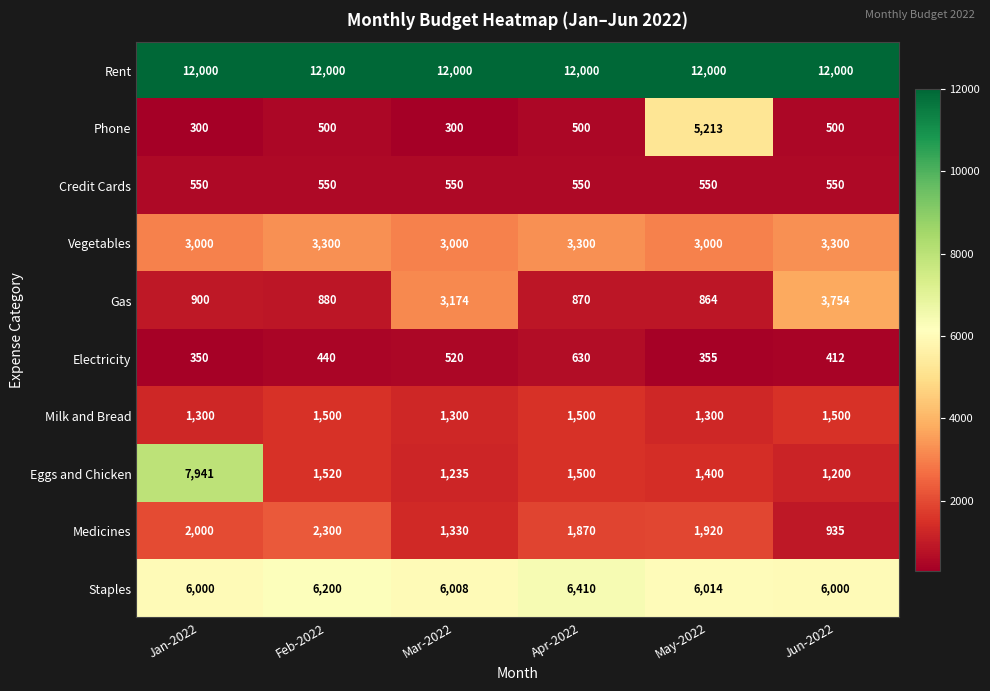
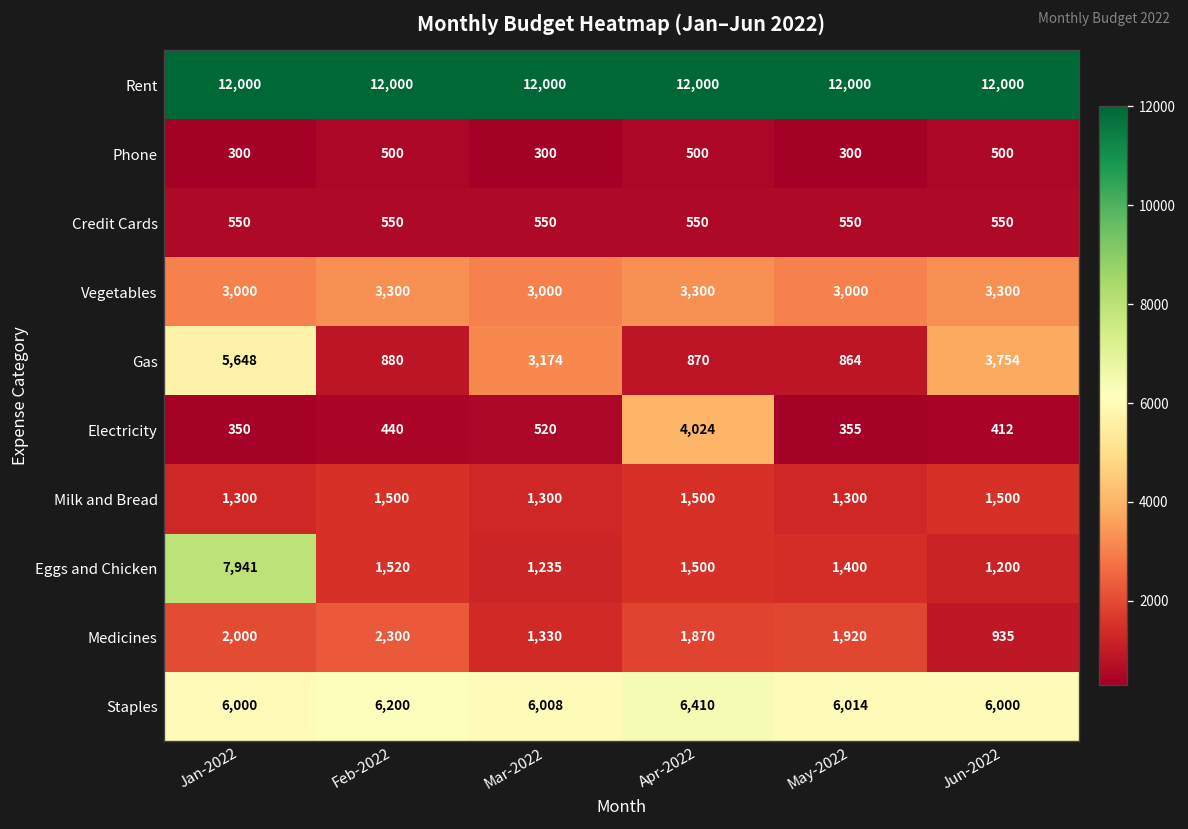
  {
    "Rent": {
      "Jan-2022": "12,000",
      "Feb-2022": "12,000",
      "Mar-2022": "12,000",
      "Apr-2022": "12,000",
      "May-2022": "12,000",
      "Jun-2022": "12,000"
    },
    "Phone": {
      "Jan-2022": "300",
      "Feb-2022": "500",
      "Mar-2022": "300",
      "Apr-2022": "500",
-     "May-2022": "5,213",
+     "May-2022": "300",
      "Jun-2022": "500"
    },
    "Credit Cards": {
      "Jan-2022": "550",
      "Feb-2022": "550",
      "Mar-2022": "550",
      "Apr-2022": "550",
      "May-2022": "550",
      "Jun-2022": "550"
    },
    "Vegetables": {
      "Jan-2022": "3,000",
      "Feb-2022": "3,300",
      "Mar-2022": "3,000",
      "Apr-2022": "3,300",
      "May-2022": "3,000",
      "Jun-2022": "3,300"
    },
    "Gas": {
-     "Jan-2022": "900",
+     "Jan-2022": "5,648",
      "Feb-2022": "880",
      "Mar-2022": "3,174",
      "Apr-2022": "870",
      "May-2022": "864",
      "Jun-2022": "3,754"
    },
    "Electricity": {
      "Jan-2022": "350",
      "Feb-2022": "440",
      "Mar-2022": "520",
-     "Apr-2022": "630",
+     "Apr-2022": "4,024",
      "May-2022": "355",
      "Jun-2022": "412"
    },
    "Milk and Bread": {
      "Jan-2022": "1,300",
      "Feb-2022": "1,500",
      "Mar-2022": "1,300",
      "Apr-2022": "1,500",
      "May-2022": "1,300",
      "Jun-2022": "1,500"
    },
    "Eggs and Chicken": {
      "Jan-2022": "7,941",
      "Feb-2022": "1,520",
      "Mar-2022": "1,235",
      "Apr-2022": "1,500",
      "May-2022": "1,400",
      "Jun-2022": "1,200"
    },
    "Medicines": {
      "Jan-2022": "2,000",
      "Feb-2022": "2,300",
      "Mar-2022": "1,330",
      "Apr-2022": "1,870",
      "May-2022": "1,920",
      "Jun-2022": "935"
    },
    "Staples": {
      "Jan-2022": "6,000",
      "Feb-2022": "6,200",
      "Mar-2022": "6,008",
      "Apr-2022": "6,410",
      "May-2022": "6,014",
      "Jun-2022": "6,000"
    }
  }
